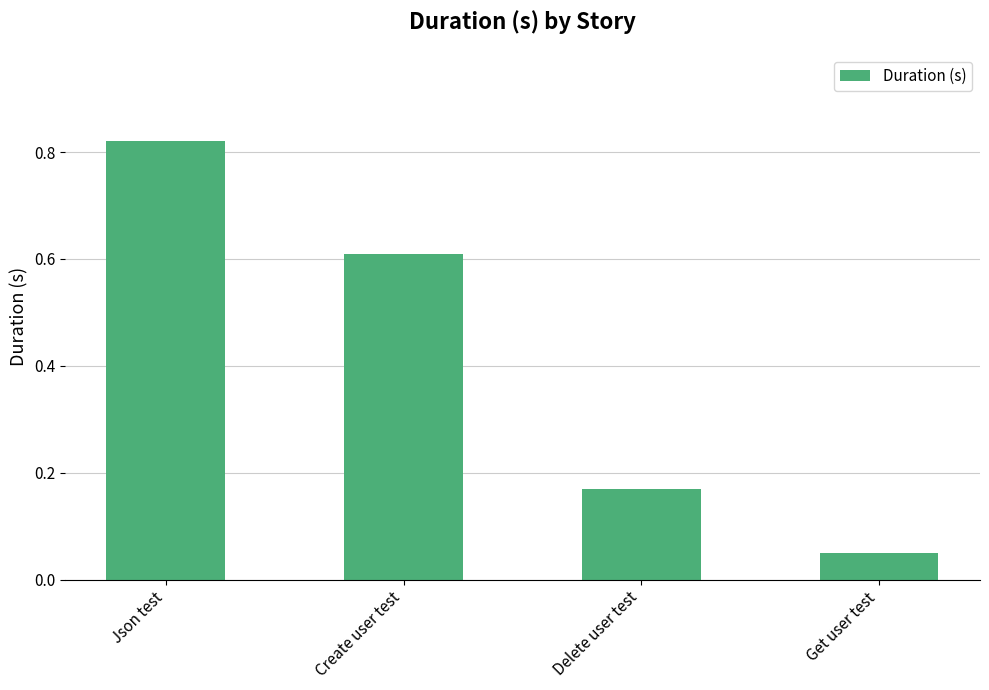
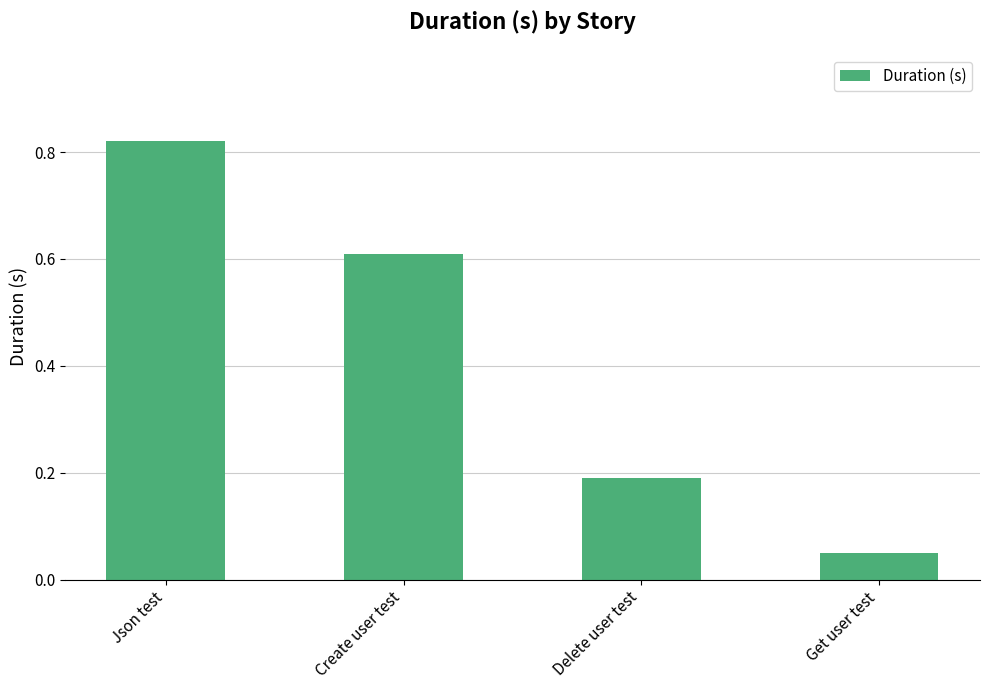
  {
    "Json test": 0.82,
    "Create user test": 0.61,
-   "Delete user test": 0.17,
+   "Delete user test": 0.19,
    "Get user test": 0.05
  }
